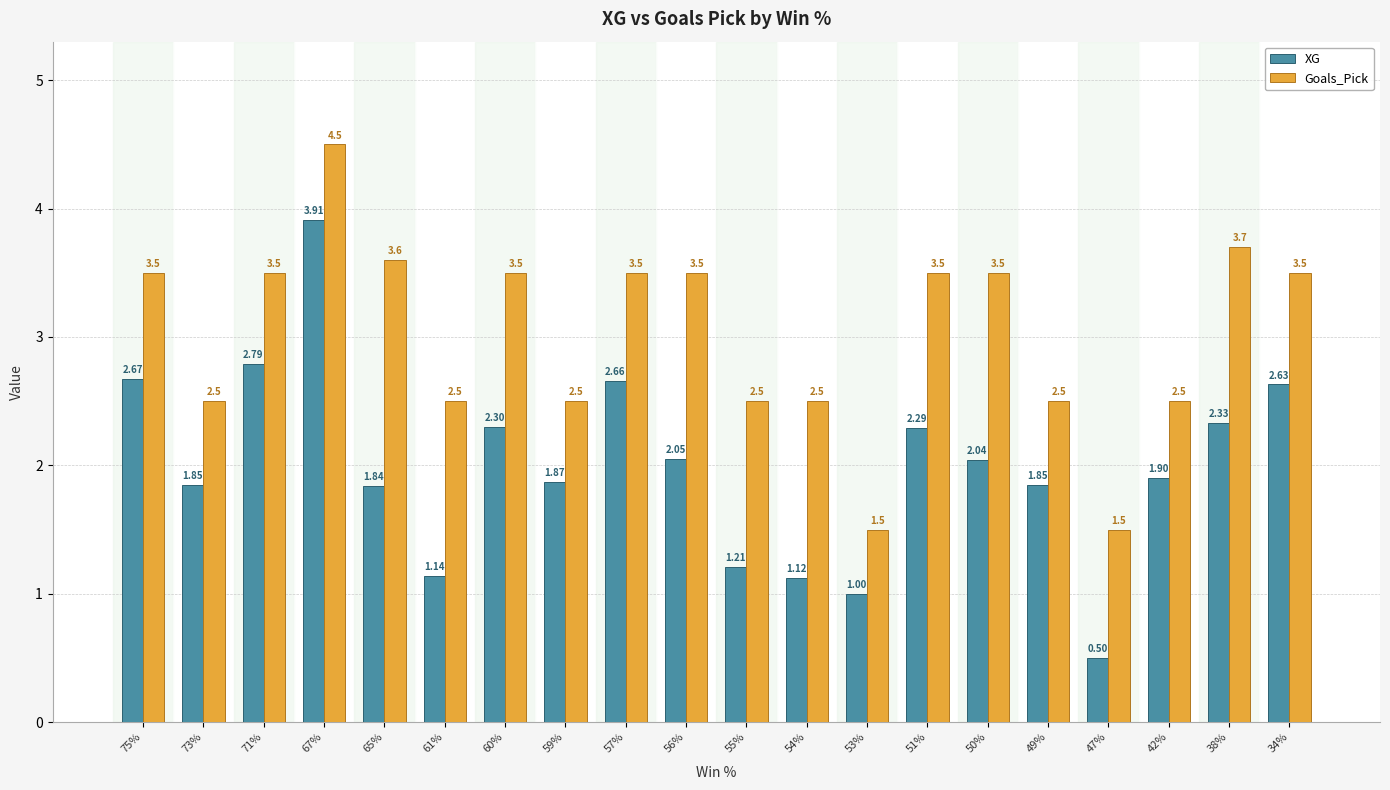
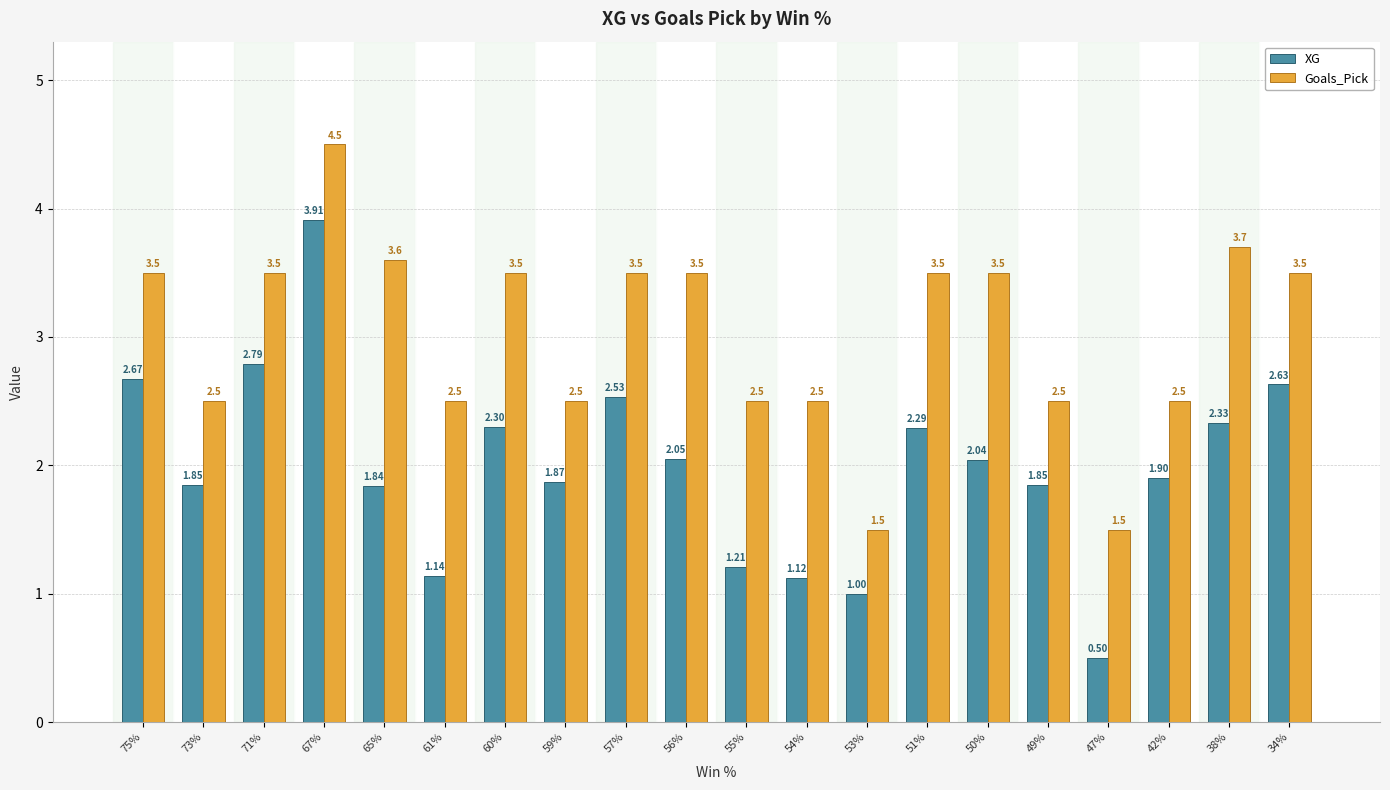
  {
    "XG": {
      "75%": 2.67,
      "73%": 1.85,
      "71%": 2.79,
      "67%": 3.91,
      "65%": 1.84,
      "61%": 1.14,
      "60%": 2.30,
      "59%": 1.87,
-     "57%": 2.66,
+     "57%": 2.53,
      "56%": 2.05,
      "55%": 1.21,
      "54%": 1.12,
      "53%": 1.00,
      "51%": 2.29,
      "50%": 2.04,
      "49%": 1.85,
      "47%": 0.50,
      "42%": 1.90,
      "38%": 2.33,
      "34%": 2.63
    },
    "Goals_Pick": {
      "75%": 3.5,
      "73%": 2.5,
      "71%": 3.5,
      "67%": 4.5,
      "65%": 3.6,
      "61%": 2.5,
      "60%": 3.5,
      "59%": 2.5,
      "57%": 3.5,
      "56%": 3.5,
      "55%": 2.5,
      "54%": 2.5,
      "53%": 1.5,
      "51%": 3.5,
      "50%": 3.5,
      "49%": 2.5,
      "47%": 1.5,
      "42%": 2.5,
      "38%": 3.7,
      "34%": 3.5
    }
  }
